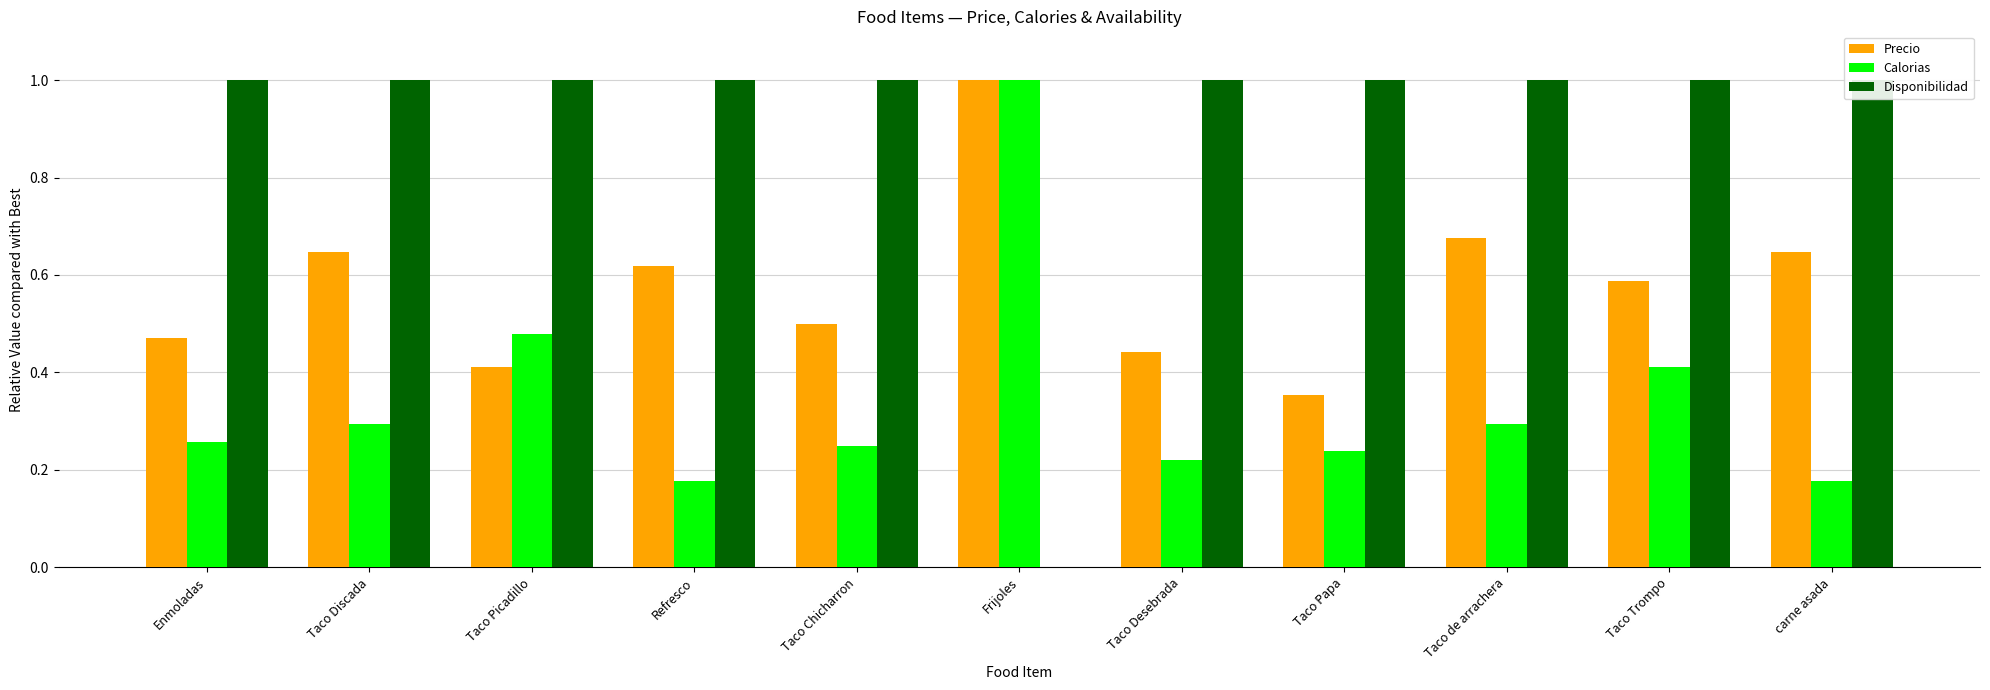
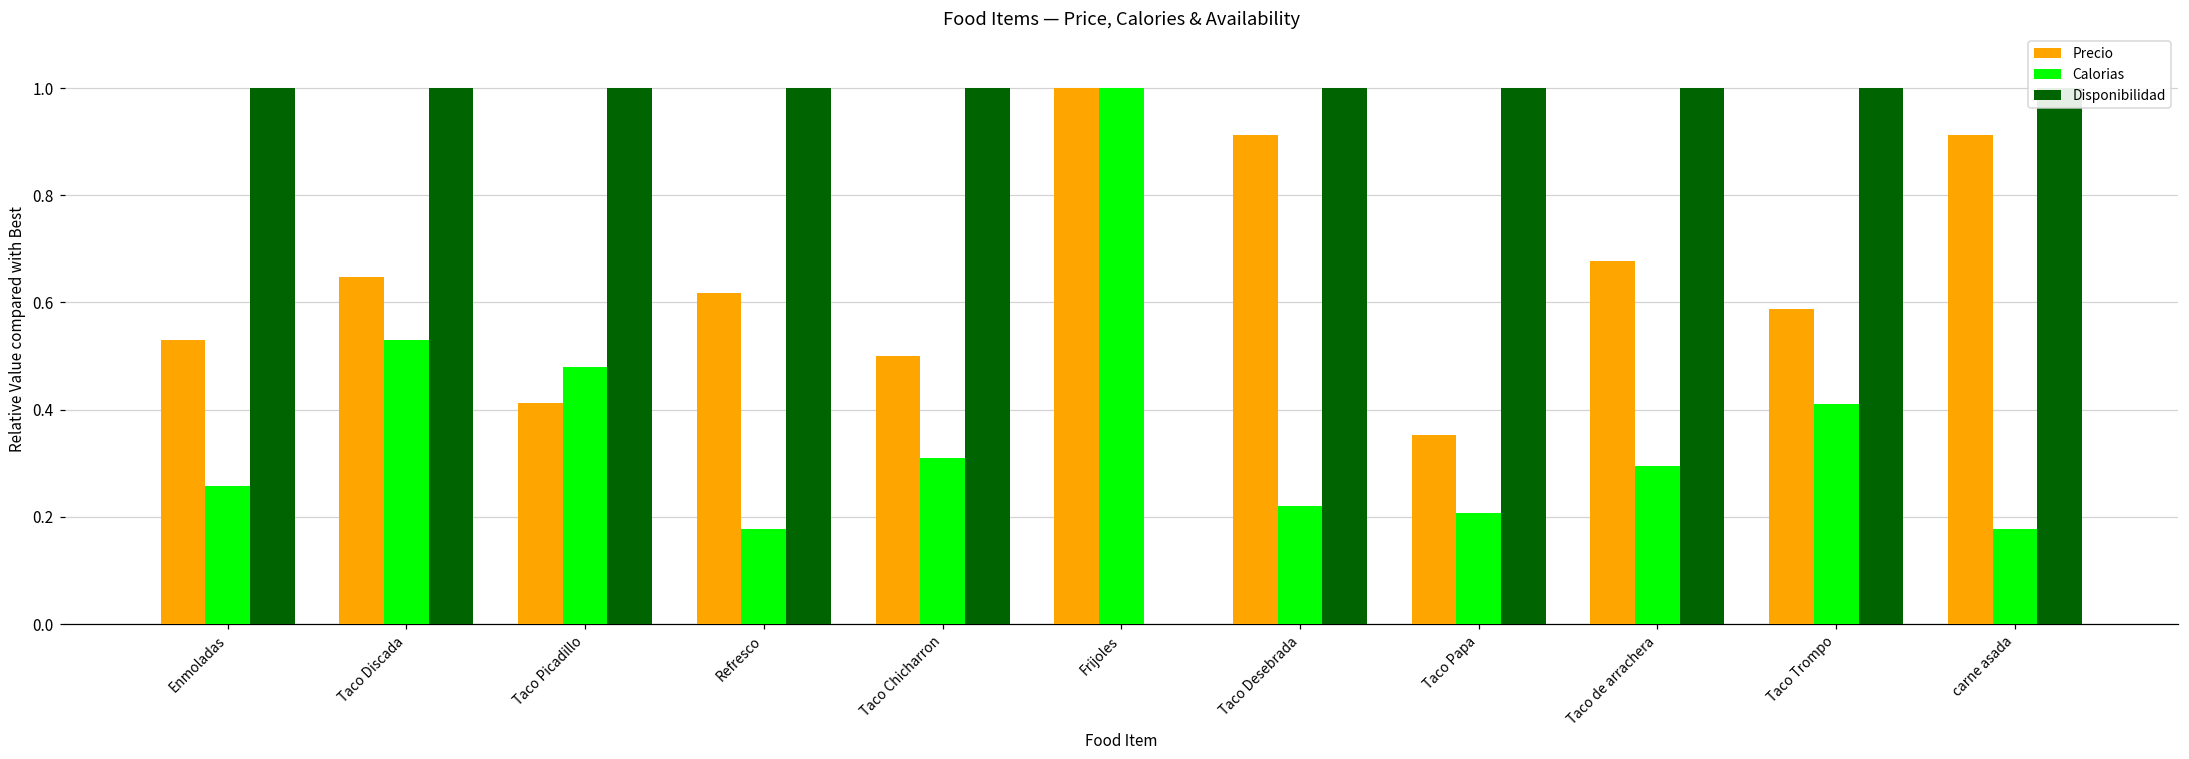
  {
    "Precio": {
-     "Enmoladas": 0.47,
+     "Enmoladas": 0.53,
      "Taco Discada": 0.65,
      "Taco Picadillo": 0.41,
      "Refresco": 0.62,
      "Taco Chicharron": 0.50,
      "Frijoles": 1.00,
-     "Taco Desebrada": 0.44,
+     "Taco Desebrada": 0.91,
      "Taco Papa": 0.35,
      "Taco de arrachera": 0.68,
      "Taco Trompo": 0.59,
-     "carne asada": 0.65
+     "carne asada": 0.91
    },
    "Calorias": {
      "Enmoladas": 0.26,
-     "Taco Discada": 0.29,
+     "Taco Discada": 0.53,
      "Taco Picadillo": 0.48,
      "Refresco": 0.18,
-     "Taco Chicharron": 0.25,
+     "Taco Chicharron": 0.31,
      "Frijoles": 1.00,
      "Taco Desebrada": 0.22,
-     "Taco Papa": 0.24,
+     "Taco Papa": 0.21,
      "Taco de arrachera": 0.29,
      "Taco Trompo": 0.41,
      "carne asada": 0.18
    },
    "Disponibilidad": {
      "Enmoladas": 1.00,
      "Taco Discada": 1.00,
      "Taco Picadillo": 1.00,
      "Refresco": 1.00,
      "Taco Chicharron": 1.00,
      "Frijoles": 0.00,
      "Taco Desebrada": 1.00,
      "Taco Papa": 1.00,
      "Taco de arrachera": 1.00,
      "Taco Trompo": 1.00
    }
  }
